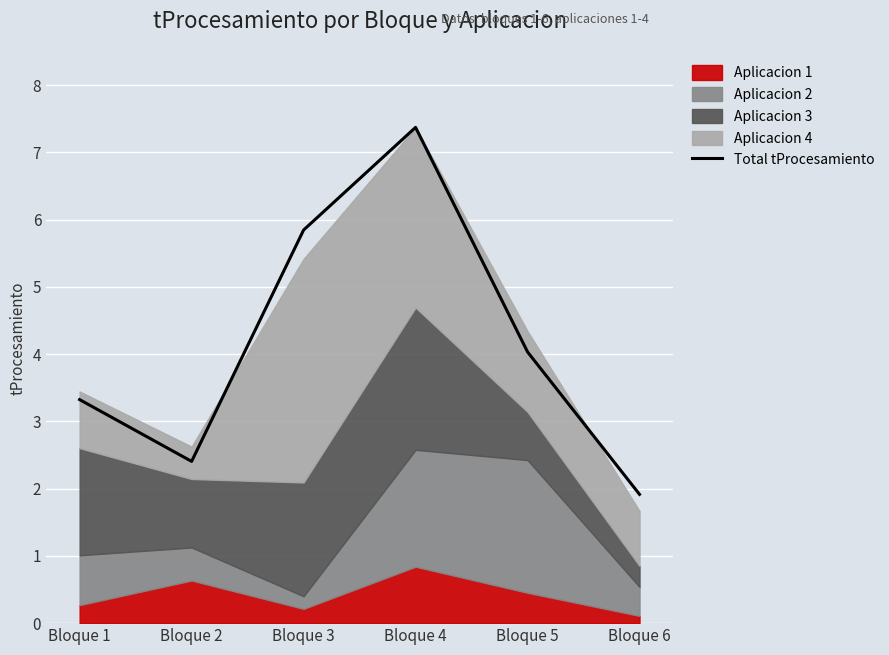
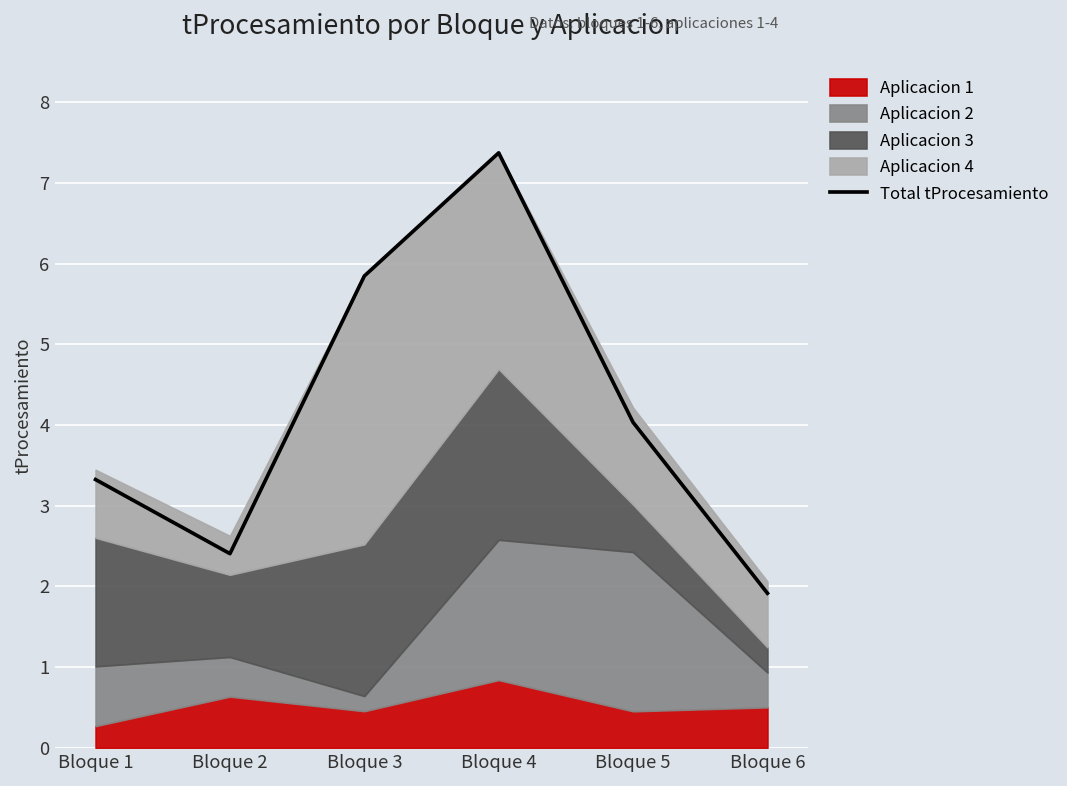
  {
    "Total tProcesamiento": {
      "Bloque 1": 3.3,
      "Bloque 2": 2.4,
      "Bloque 5": 4.0,
      "Bloque 6": 1.9
    },
    "Aplicacion 1": {
      "Bloque 1": 0.3,
      "Bloque 2": 0.6,
-     "Bloque 3": 0.2,
+     "Bloque 3": 0.5,
      "Bloque 4": 0.8,
      "Bloque 5": 0.5,
-     "Bloque 6": 0.1
+     "Bloque 6": 0.5
    },
    "Aplicacion 3": {
      "Bloque 1": 1.6,
      "Bloque 2": 1.0,
-     "Bloque 3": 1.7,
+     "Bloque 3": 1.9,
      "Bloque 4": 2.1,
-     "Bloque 5": 0.7,
+     "Bloque 5": 0.6,
      "Bloque 6": 0.3
    }
  }
